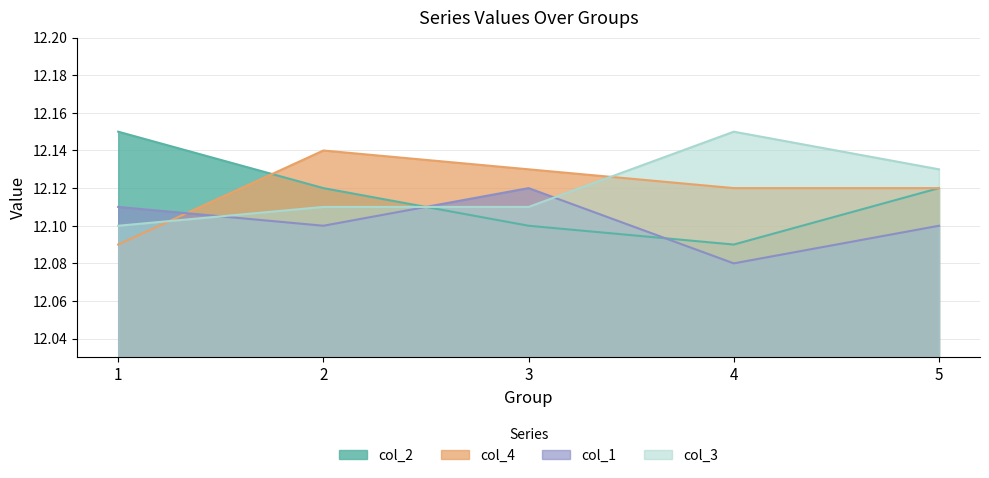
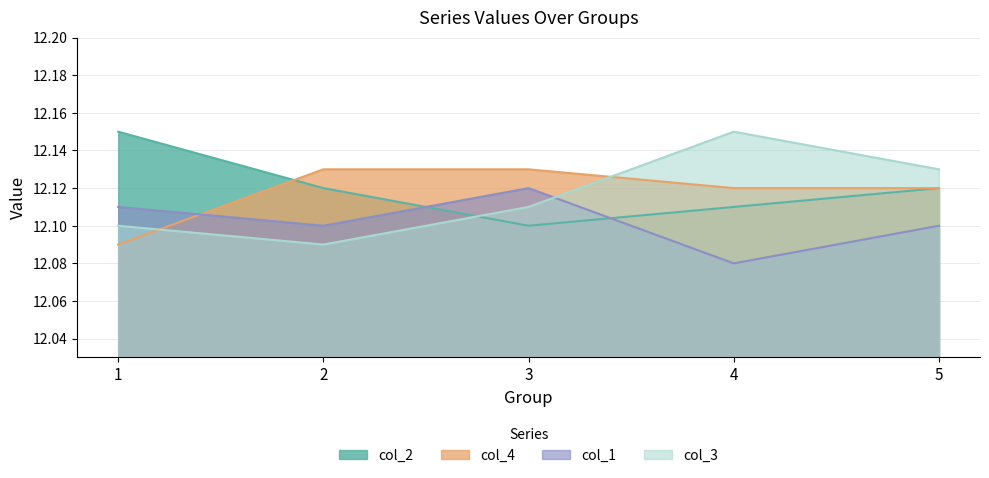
  {
    "col_2": {
      "1": 12.15,
      "2": 12.12,
      "3": 12.10,
-     "4": 12.09
+     "4": 12.11
    },
    "col_4": {
      "1": 12.09,
-     "2": 12.14,
+     "2": 12.13,
      "3": 12.13,
      "4": 12.12
    },
    "col_1": {
      "1": 12.11,
      "2": 12.10,
      "3": 12.12,
      "4": 12.08,
      "5": 12.10
    },
    "col_3": {
      "1": 12.10,
-     "2": 12.11,
+     "2": 12.09,
      "3": 12.11,
      "4": 12.15,
      "5": 12.13
    }
  }
